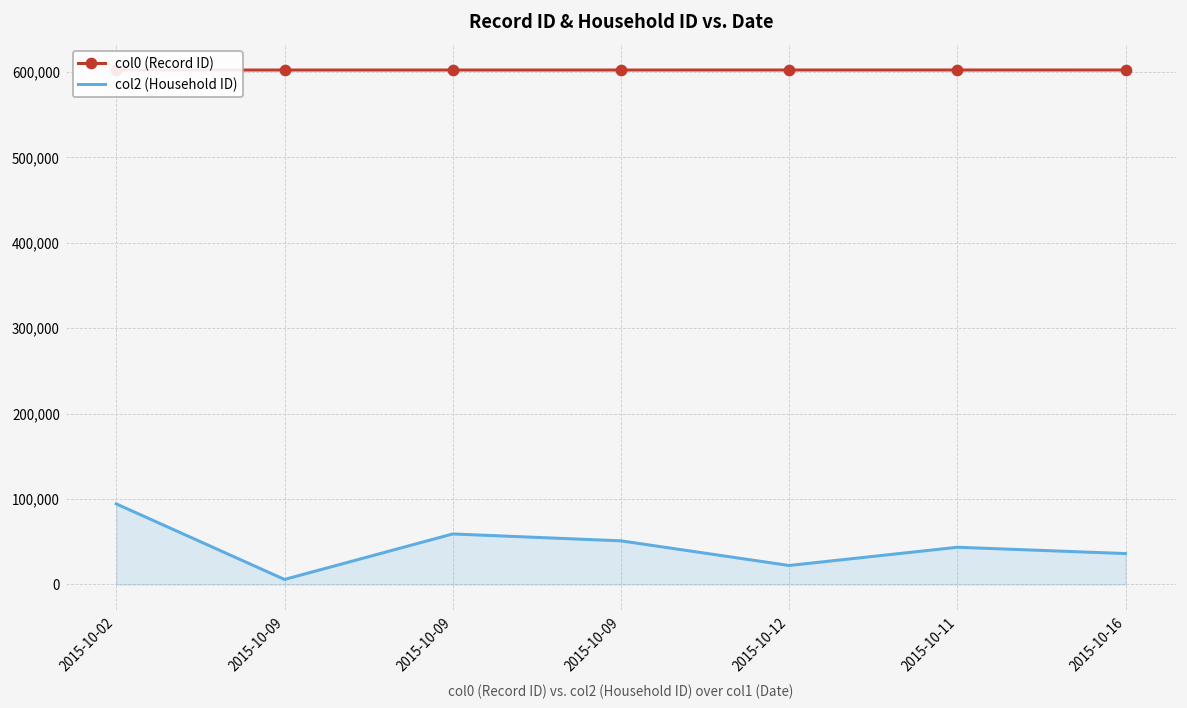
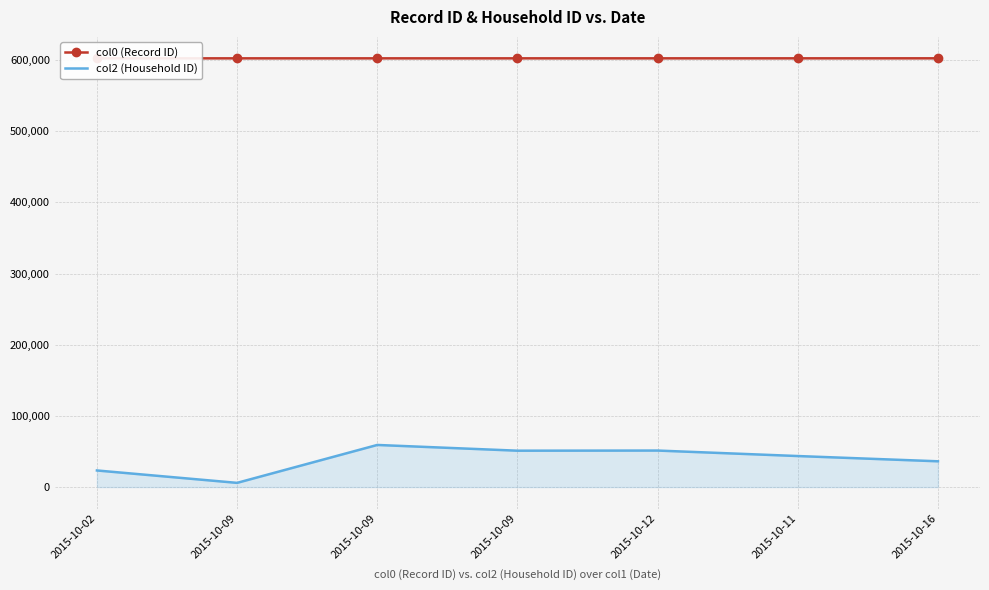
  {
    "col0 (Record ID)": {
      "2015-10-12": "600,000",
      "2015-10-11": "600,000",
      "2015-10-16": "600,000"
    },
    "col2 (Household ID)": {
-     "2015-10-02": "90,000",
-     "2015-10-12": "20,000",
+     "2015-10-02": "20,000",
+     "2015-10-12": "50,000",
      "2015-10-11": "40,000",
      "2015-10-16": "40,000"
    }
  }
